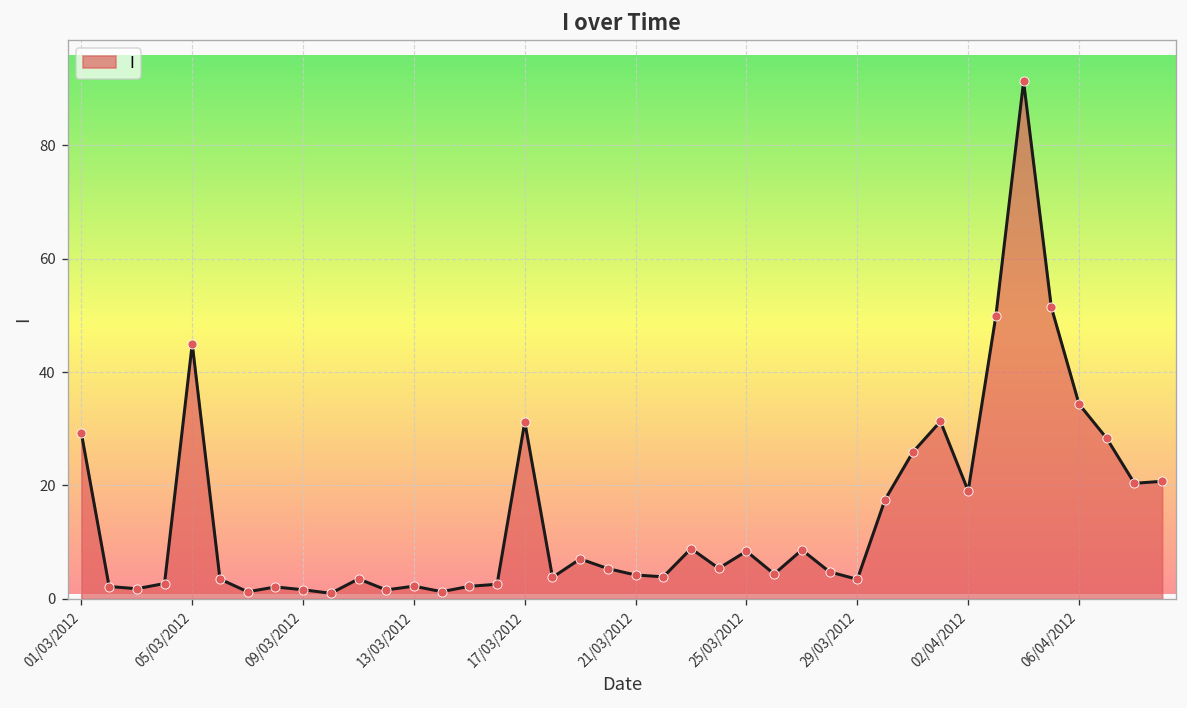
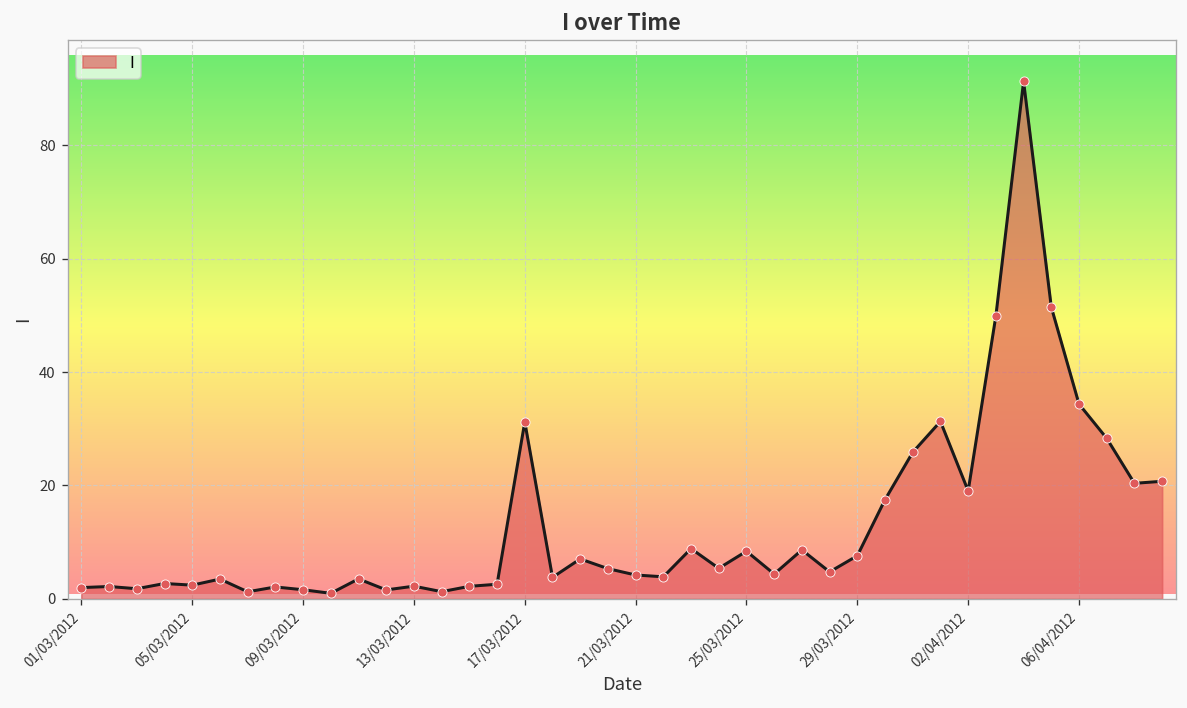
  {
-   "01/03/2012": 29,
-   "05/03/2012": 45,
+   "01/03/2012": 2,
+   "05/03/2012": 2,
    "09/03/2012": 2,
    "13/03/2012": 2,
    "17/03/2012": 31,
    "21/03/2012": 4,
    "25/03/2012": 8,
-   "29/03/2012": 3,
+   "29/03/2012": 8,
    "02/04/2012": 19,
    "06/04/2012": 34
  }
